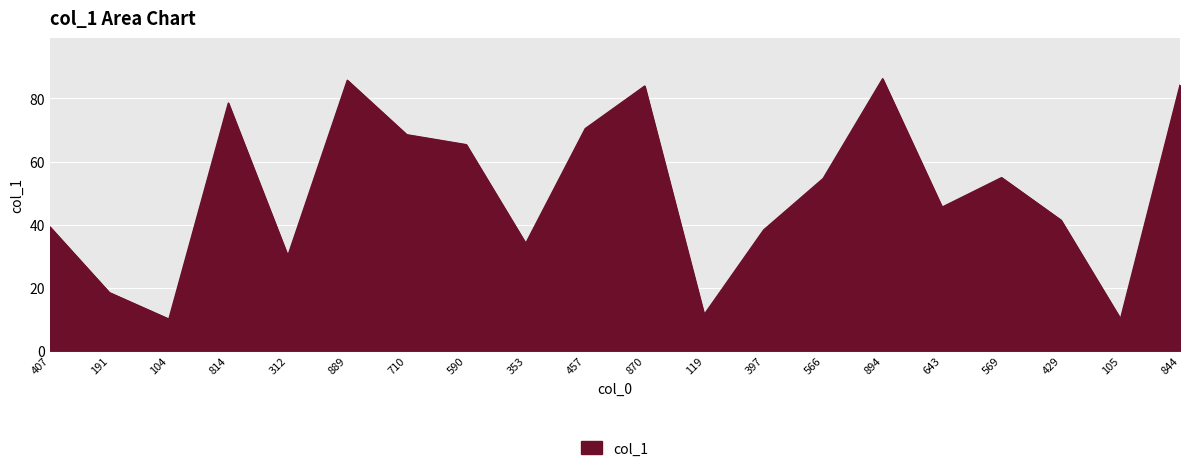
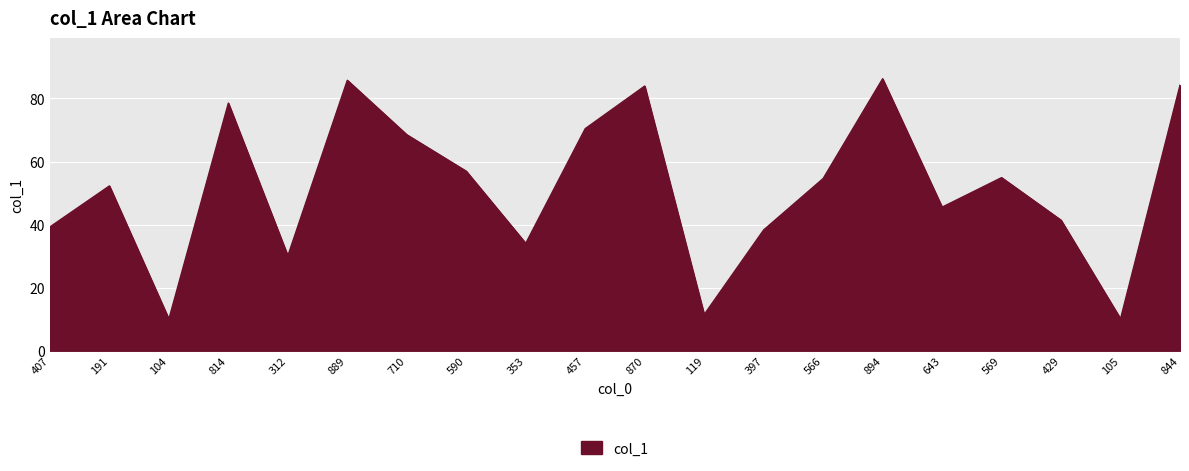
  {
    "407": 39,
-   "191": 18,
+   "191": 52,
    "104": 10,
    "814": 79,
    "312": 30,
    "889": 86,
    "710": 68,
-   "590": 65,
+   "590": 57,
    "353": 34,
    "457": 70,
    "870": 84,
    "119": 11,
    "397": 38,
    "566": 55,
    "894": 86,
    "643": 46,
    "569": 55,
    "429": 41,
    "105": 10,
    "844": 84
  }
